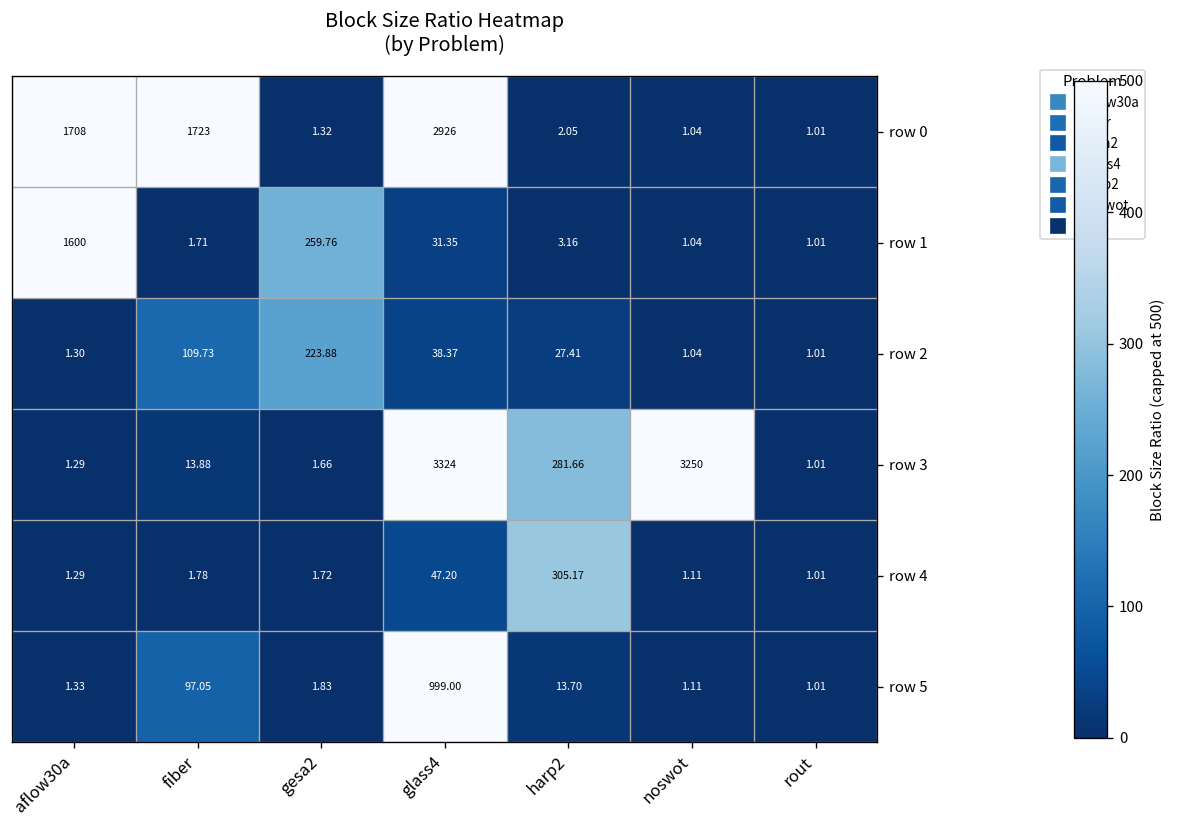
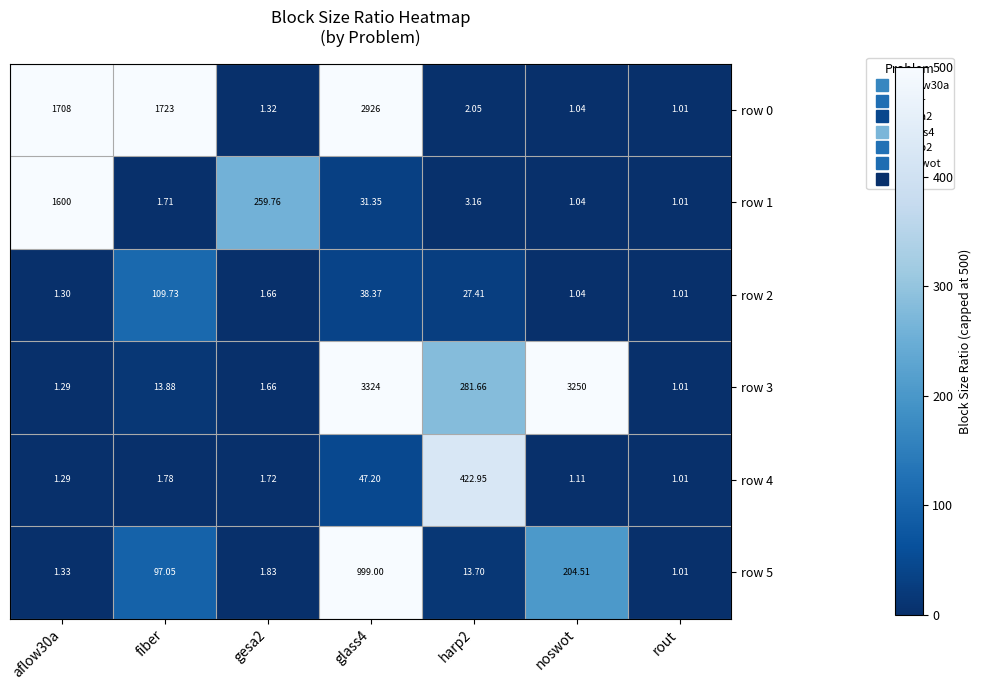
  {
    "row 0": {
      "aflow30a": 1708,
      "fiber": 1723,
      "gesa2": 1.32,
      "glass4": 2926,
      "harp2": 2.05,
      "noswot": 1.04,
      "rout": 1.01
    },
    "row 1": {
      "aflow30a": 1600,
      "fiber": 1.71,
      "gesa2": 259.76,
      "glass4": 31.35,
      "harp2": 3.16,
      "noswot": 1.04,
      "rout": 1.01
    },
    "row 2": {
      "aflow30a": 1.30,
      "fiber": 109.73,
-     "gesa2": 223.88,
+     "gesa2": 1.66,
      "glass4": 38.37,
      "harp2": 27.41,
      "noswot": 1.04,
      "rout": 1.01
    },
    "row 3": {
      "aflow30a": 1.29,
      "fiber": 13.88,
      "gesa2": 1.66,
      "glass4": 3324,
      "harp2": 281.66,
      "noswot": 3250,
      "rout": 1.01
    },
    "row 4": {
      "aflow30a": 1.29,
      "fiber": 1.78,
      "gesa2": 1.72,
      "glass4": 47.20,
-     "harp2": 305.17,
+     "harp2": 422.95,
      "noswot": 1.11,
      "rout": 1.01
    },
    "row 5": {
      "aflow30a": 1.33,
      "fiber": 97.05,
      "gesa2": 1.83,
      "glass4": 999.00,
      "harp2": 13.70,
-     "noswot": 1.11,
+     "noswot": 204.51,
      "rout": 1.01
    }
  }
